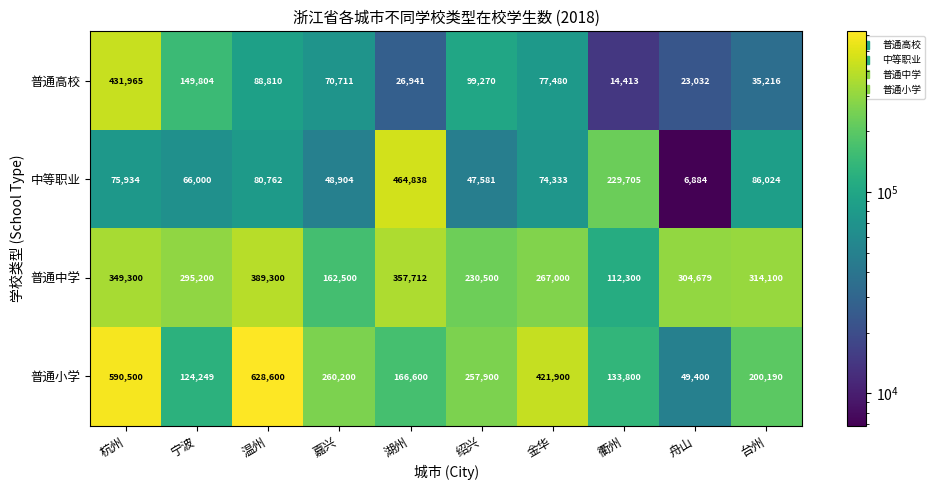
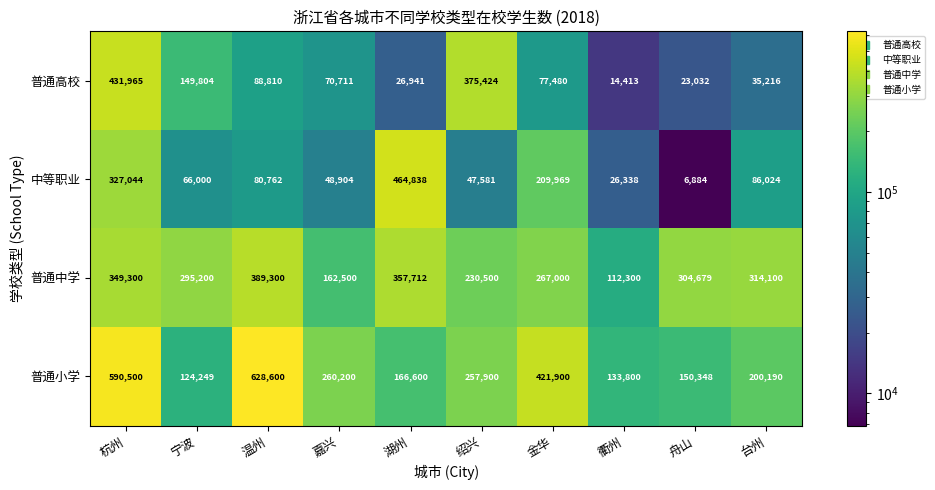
  {
    "普通高校": {
      "杭州": "431,965",
      "宁波": "149,804",
      "温州": "88,810",
      "嘉兴": "70,711",
      "湖州": "26,941",
-     "绍兴": "99,270",
+     "绍兴": "375,424",
      "金华": "77,480",
      "衢州": "14,413",
      "舟山": "23,032",
      "台州": "35,216"
    },
    "中等职业": {
-     "杭州": "75,934",
+     "杭州": "327,044",
      "宁波": "66,000",
      "温州": "80,762",
      "嘉兴": "48,904",
      "湖州": "464,838",
      "绍兴": "47,581",
-     "金华": "74,333",
-     "衢州": "229,705",
+     "金华": "209,969",
+     "衢州": "26,338",
      "舟山": "6,884",
      "台州": "86,024"
    },
    "普通中学": {
      "杭州": "349,300",
      "宁波": "295,200",
      "温州": "389,300",
      "嘉兴": "162,500",
      "湖州": "357,712",
      "绍兴": "230,500",
      "金华": "267,000",
      "衢州": "112,300",
      "舟山": "304,679",
      "台州": "314,100"
    },
    "普通小学": {
      "杭州": "590,500",
      "宁波": "124,249",
      "温州": "628,600",
      "嘉兴": "260,200",
      "湖州": "166,600",
      "绍兴": "257,900",
      "金华": "421,900",
      "衢州": "133,800",
-     "舟山": "49,400",
+     "舟山": "150,348",
      "台州": "200,190"
    }
  }
